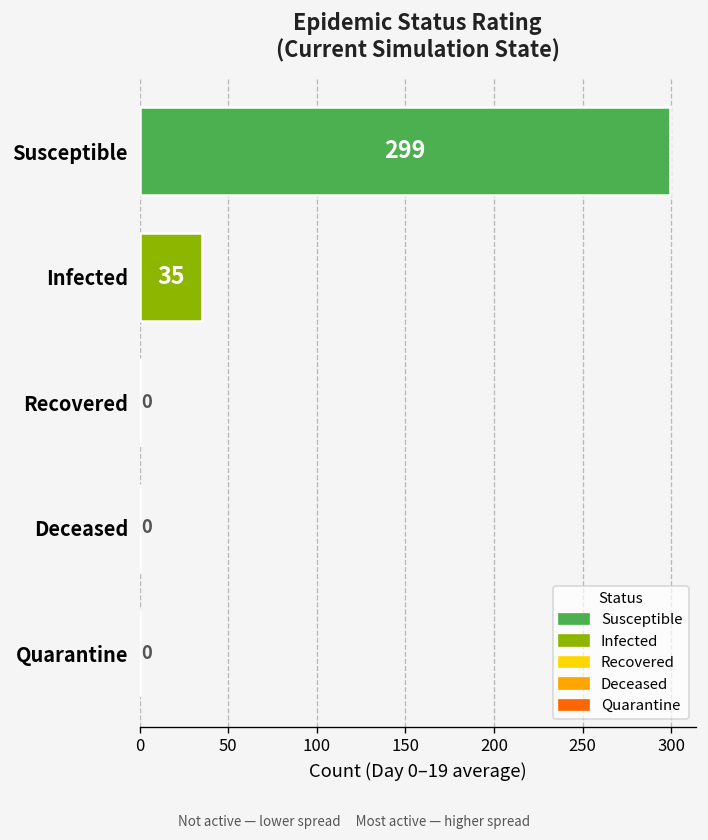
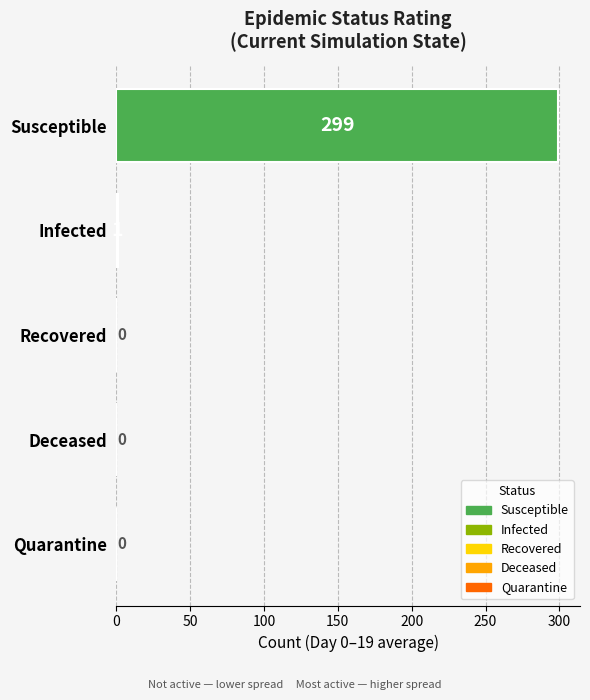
  {
-   "Infected": 35
+   "Infected": 1
  }
